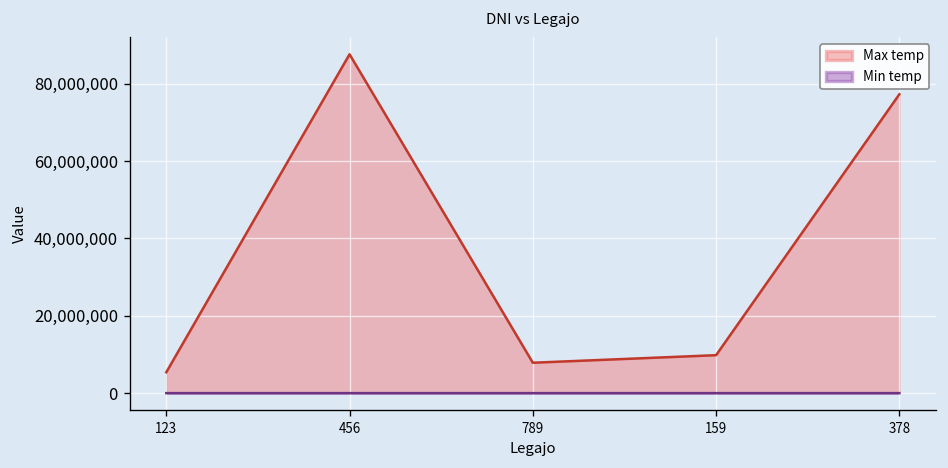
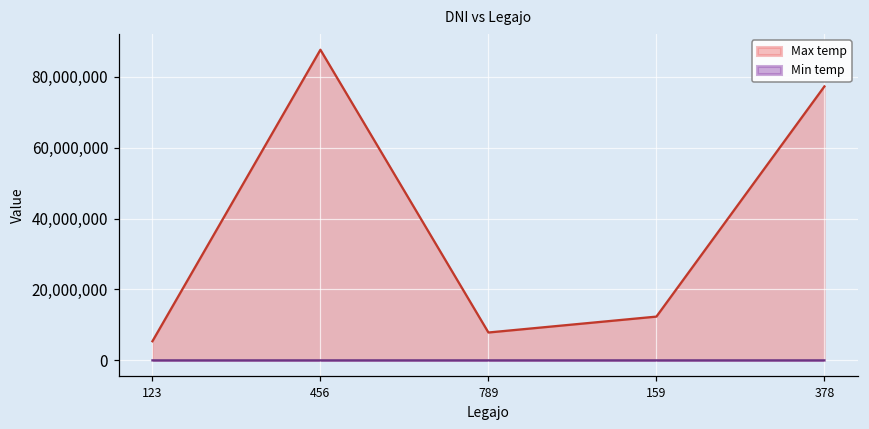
  {
    "Max temp": {
      "123": "5,000,000",
      "456": "88,000,000",
      "789": "8,000,000",
-     "159": "10,000,000",
+     "159": "12,000,000",
      "378": "77,000,000"
    },
    "Min temp": {
      "123": "0",
      "456": "0",
      "789": "0",
      "159": "0",
      "378": "0"
    }
  }
